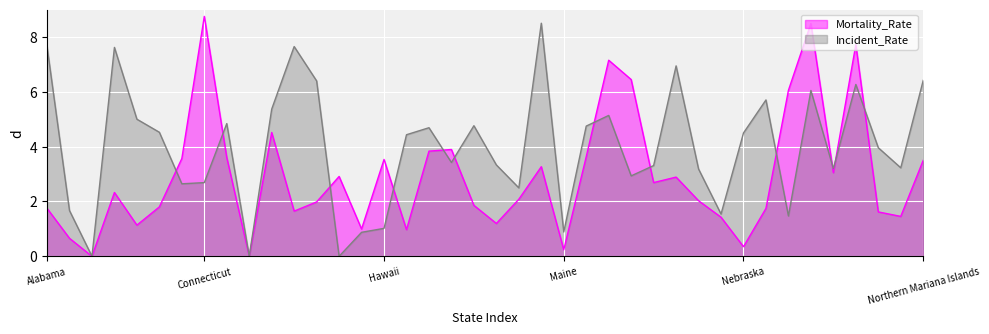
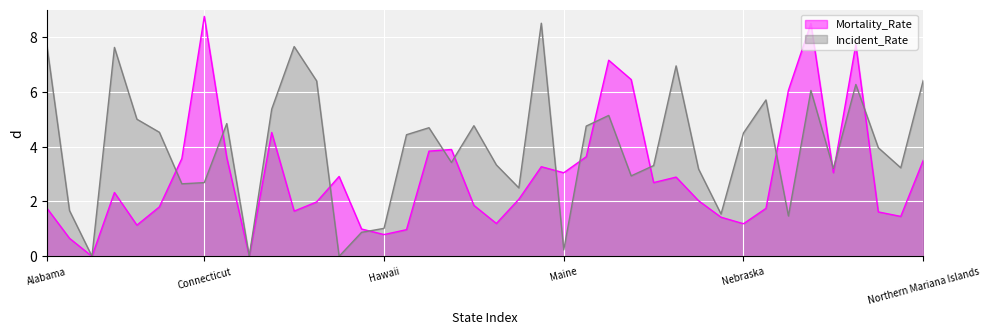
  {
    "Mortality_Rate": {
      "Alabama": 1.8,
      "Connecticut": 8.7,
-     "Hawaii": 3.5,
-     "Maine": 0.2,
-     "Nebraska": 0.4,
+     "Hawaii": 0.8,
+     "Maine": 3.0,
+     "Nebraska": 1.2,
      "Northern Mariana Islands": 3.5
    },
    "Incident_Rate": {
      "Alabama": 7.7,
      "Connecticut": 2.7,
      "Hawaii": 1.0,
-     "Maine": 0.9,
+     "Maine": 0.2,
      "Nebraska": 4.5,
      "Northern Mariana Islands": 6.4
    }
  }
